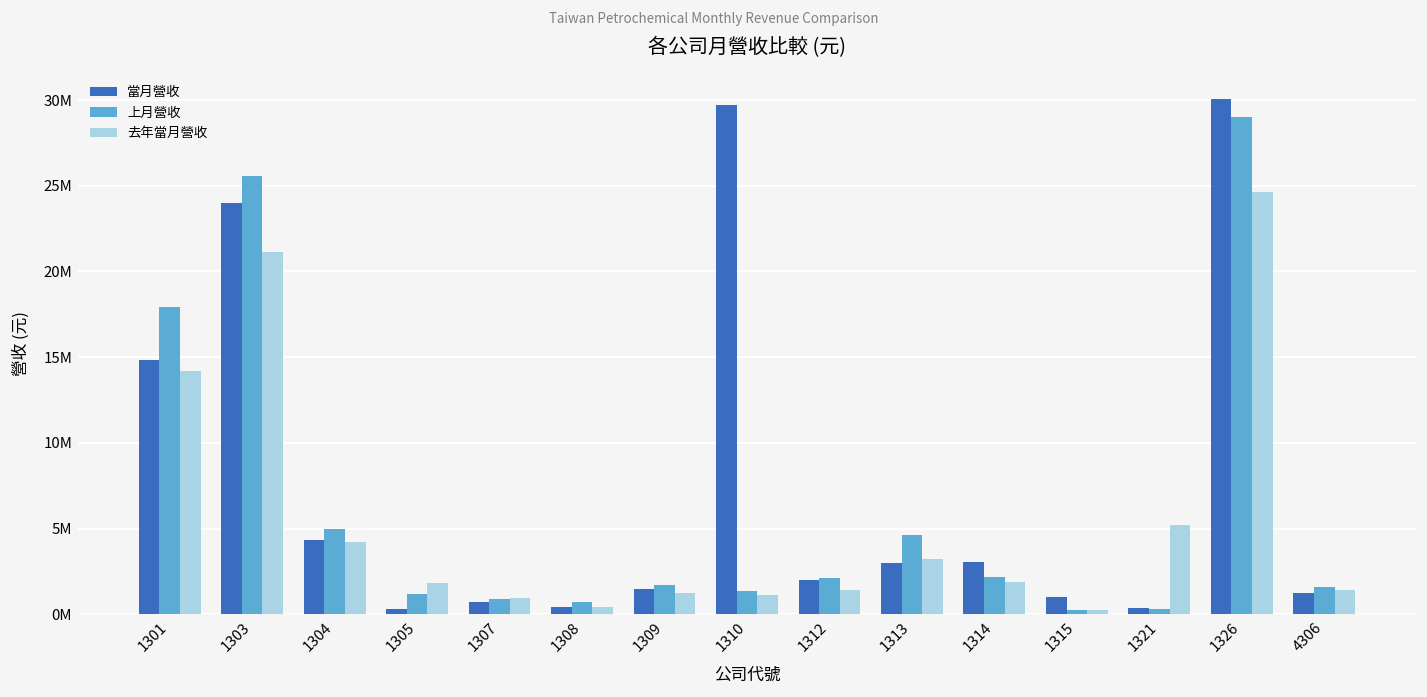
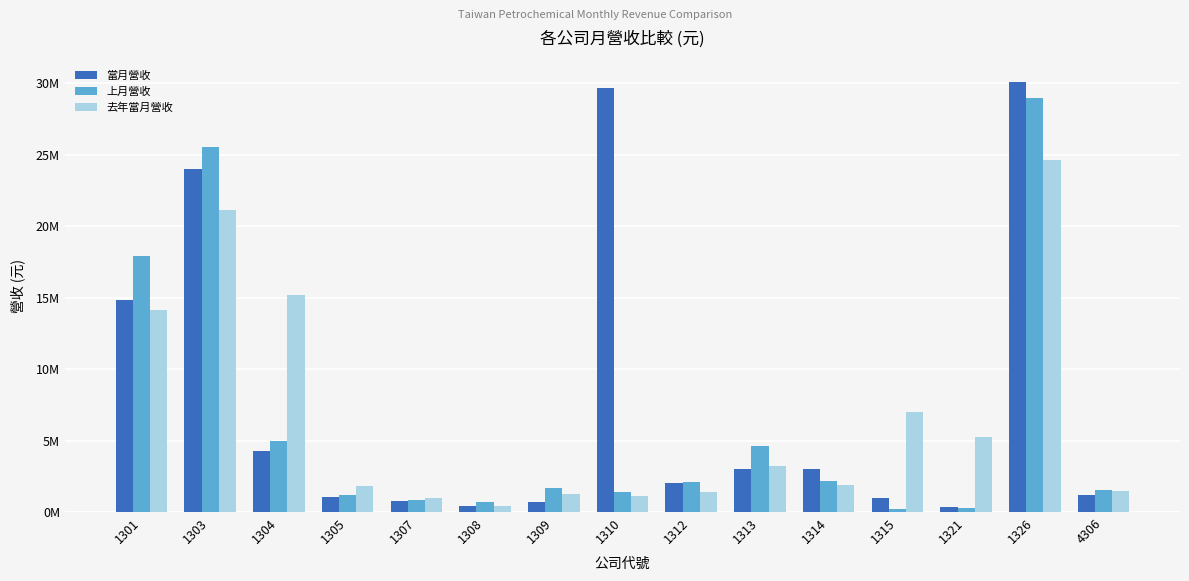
  {
    "當月營收": {
      "1301": 14800000,
      "1303": 24000000,
      "1304": 4300000,
-     "1305": 300000,
+     "1305": 1100000,
      "1307": 700000,
      "1308": 400000,
-     "1309": 1500000,
+     "1309": 700000,
      "1310": 29700000,
      "1312": 2000000,
      "1313": 3000000,
      "1314": 3000000,
      "1315": 1000000,
      "1321": 300000,
      "1326": 30100000,
      "4306": 1200000
    },
    "上月營收": {
      "1301": 17900000,
      "1303": 25600000,
      "1304": 5000000,
      "1305": 1200000,
      "1307": 900000,
      "1308": 700000,
      "1309": 1700000,
      "1310": 1400000,
      "1312": 2100000,
      "1313": 4600000,
      "1314": 2200000,
      "1315": 200000,
      "1321": 300000,
      "1326": 29000000,
      "4306": 1600000
    },
    "去年當月營收": {
      "1301": 14200000,
      "1303": 21100000,
-     "1304": 4200000,
+     "1304": 15200000,
      "1305": 1800000,
      "1307": 1000000,
      "1308": 400000,
      "1309": 1300000,
      "1310": 1100000,
      "1312": 1400000,
      "1313": 3200000,
      "1314": 1900000,
-     "1315": 300000,
+     "1315": 7000000,
      "1321": 5200000,
      "1326": 24600000,
      "4306": 1400000
    }
  }
